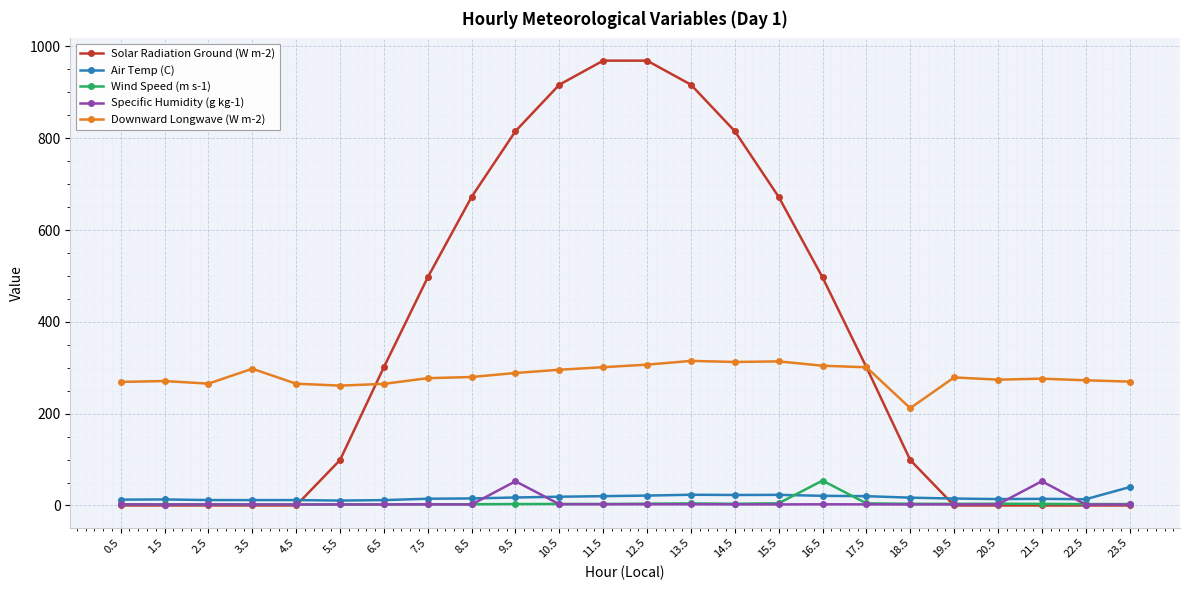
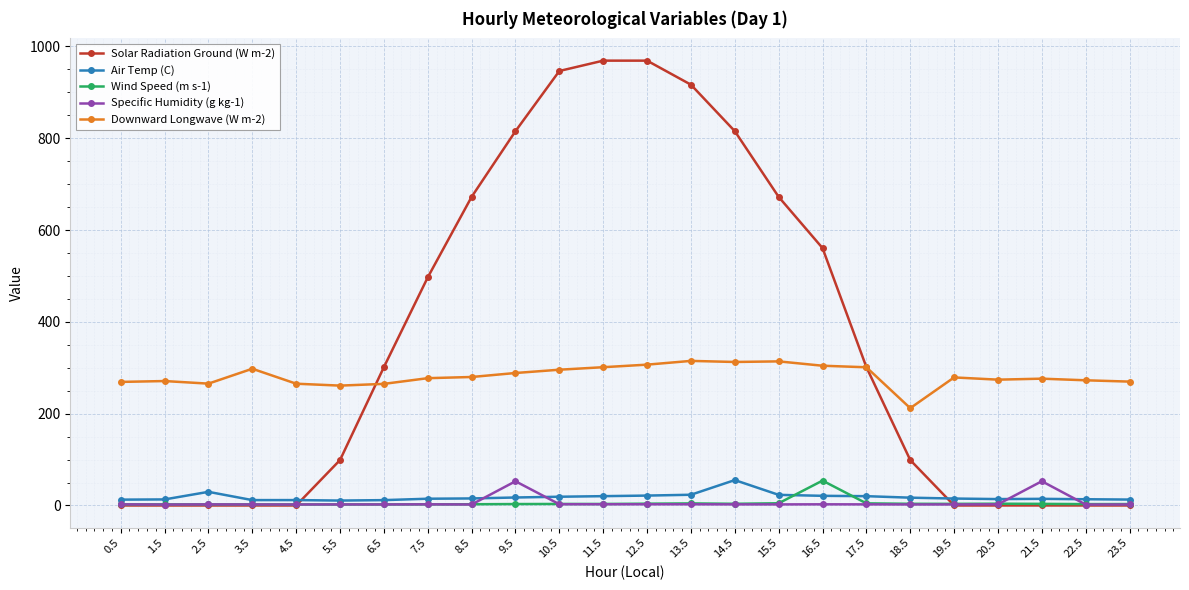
  {
    "Solar Radiation Ground (W m-2)": {
      "5.5": 100,
      "6.5": 300,
      "7.5": 500,
      "8.5": 670,
      "9.5": 820,
-     "10.5": 920,
+     "10.5": 950,
      "11.5": 970,
      "12.5": 970,
      "13.5": 920,
      "14.5": 820,
      "15.5": 670,
-     "16.5": 500,
+     "16.5": 560,
      "18.5": 100
    },
    "Air Temp (C)": {
      "0.5": 10,
      "1.5": 10,
-     "2.5": 10,
+     "2.5": 30,
      "3.5": 10,
      "4.5": 10,
      "5.5": 10,
      "6.5": 10,
      "7.5": 10,
      "8.5": 20,
      "9.5": 20,
      "10.5": 20,
      "11.5": 20,
      "12.5": 20,
      "13.5": 20,
-     "14.5": 20,
+     "14.5": 60,
      "15.5": 20,
      "16.5": 20,
      "17.5": 20,
      "18.5": 20,
      "19.5": 20,
      "20.5": 10,
      "21.5": 10,
      "22.5": 10,
-     "23.5": 40
+     "23.5": 10
    },
    "Wind Speed (m s-1)": {
      "9.5": 0,
      "16.5": 50
    },
    "Specific Humidity (g kg-1)": {
      "9.5": 50,
      "16.5": 0,
      "21.5": 50
    },
    "Downward Longwave (W m-2)": {
      "0.5": 270,
      "1.5": 270,
      "2.5": 270,
      "3.5": 300,
      "4.5": 270,
      "5.5": 260,
      "6.5": 260,
      "7.5": 280,
      "8.5": 280,
      "9.5": 290,
      "10.5": 300,
      "11.5": 300,
      "12.5": 310,
      "13.5": 310,
      "14.5": 310,
      "15.5": 310,
      "16.5": 300,
      "18.5": 210,
      "19.5": 280,
      "20.5": 270,
      "21.5": 280,
      "22.5": 270,
      "23.5": 270
    }
  }
